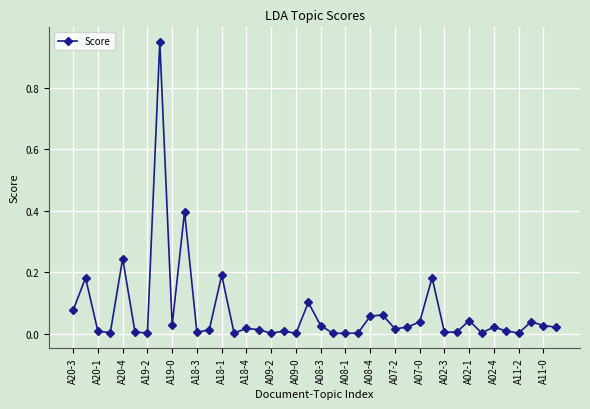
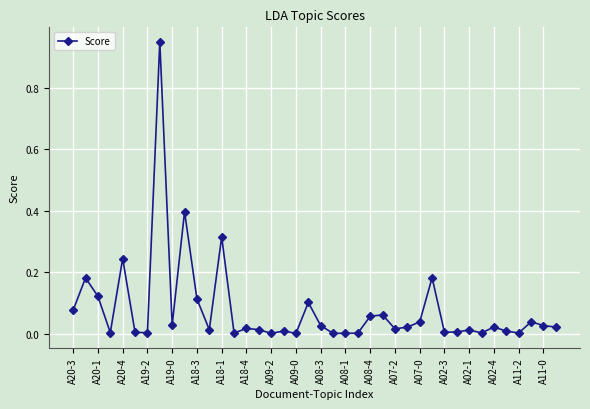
  {
    "A20-3": 0.08,
-   "A20-1": 0.01,
+   "A20-1": 0.12,
    "A20-4": 0.24,
    "A19-2": 0.00,
    "A19-0": 0.03,
-   "A18-3": 0.00,
-   "A18-1": 0.19,
+   "A18-3": 0.11,
+   "A18-1": 0.31,
    "A18-4": 0.02,
    "A09-2": 0.00,
    "A09-0": 0.00,
    "A08-3": 0.03,
    "A08-1": 0.00,
    "A08-4": 0.06,
    "A07-2": 0.02,
    "A07-0": 0.04,
    "A02-3": 0.00,
-   "A02-1": 0.04,
+   "A02-1": 0.01,
    "A02-4": 0.02,
    "A11-2": 0.00,
    "A11-0": 0.03
  }
